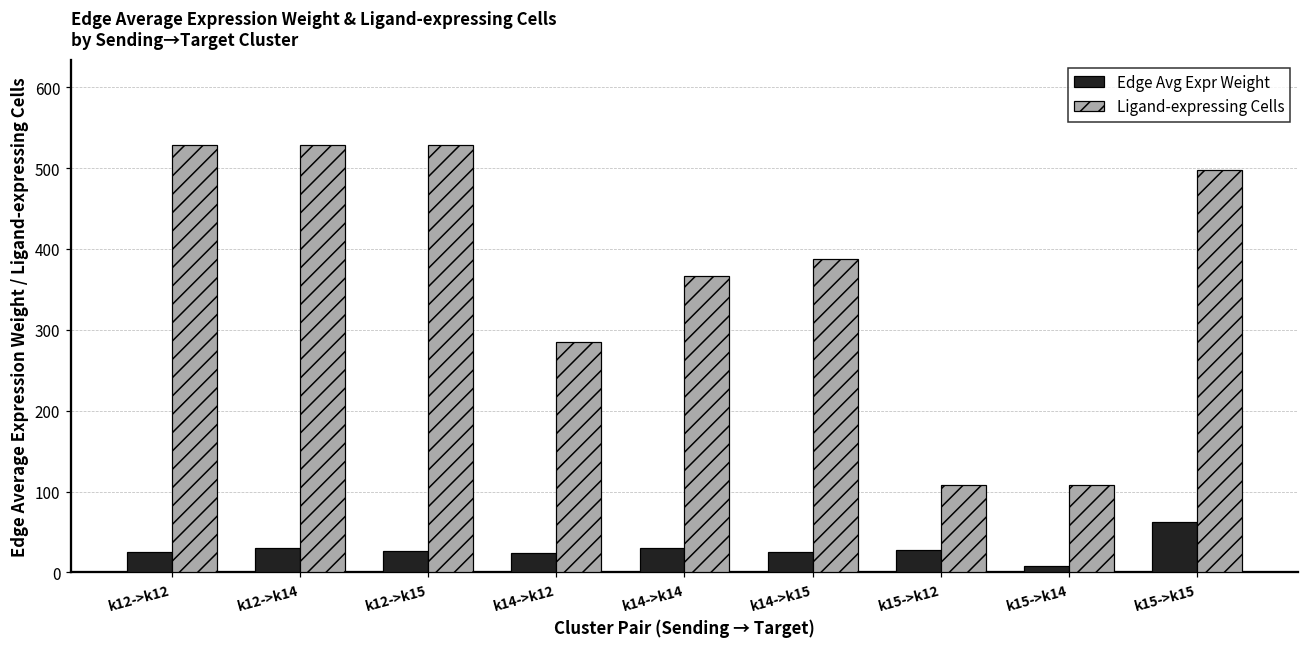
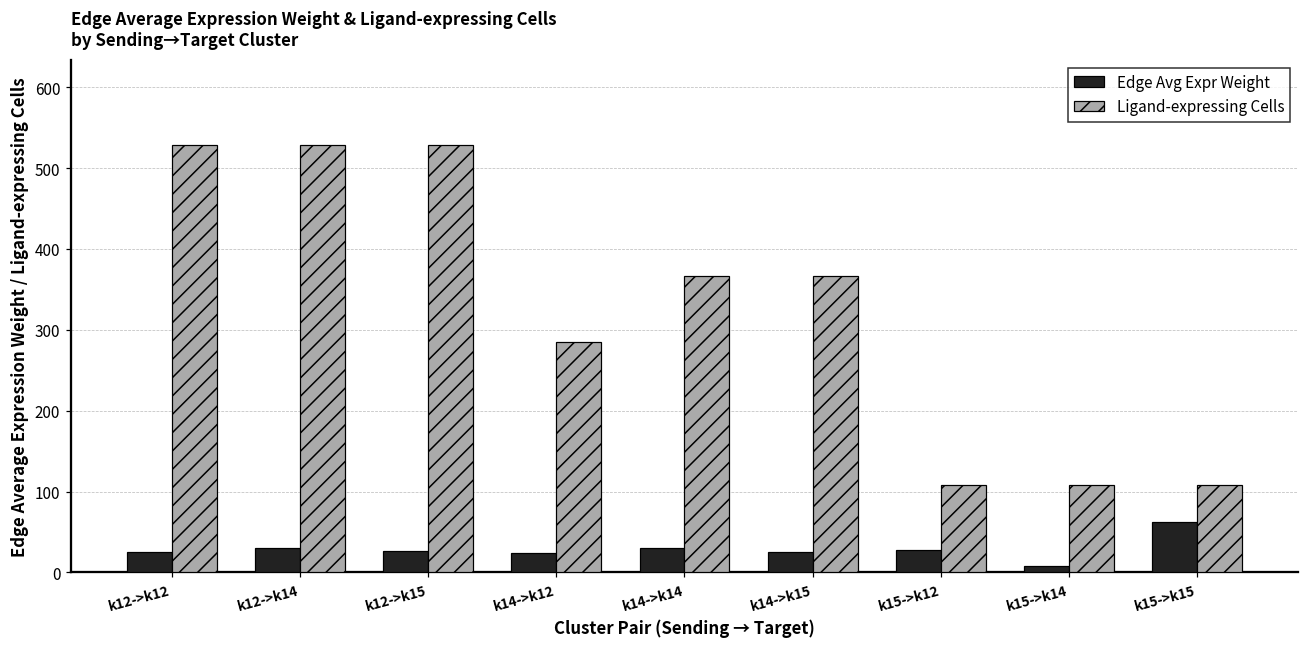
  {
    "Edge Avg Expr Weight": {
      "k12->k12": 20,
      "k12->k14": 30,
      "k12->k15": 30,
      "k14->k12": 20,
      "k14->k14": 30,
      "k14->k15": 20,
      "k15->k12": 30,
      "k15->k14": 10,
      "k15->k15": 60
    },
    "Ligand-expressing Cells": {
      "k12->k12": 530,
      "k12->k14": 530,
      "k12->k15": 530,
      "k14->k12": 290,
      "k14->k14": 370,
-     "k14->k15": 390,
+     "k14->k15": 370,
      "k15->k12": 110,
      "k15->k14": 110,
-     "k15->k15": 500
+     "k15->k15": 110
    }
  }
